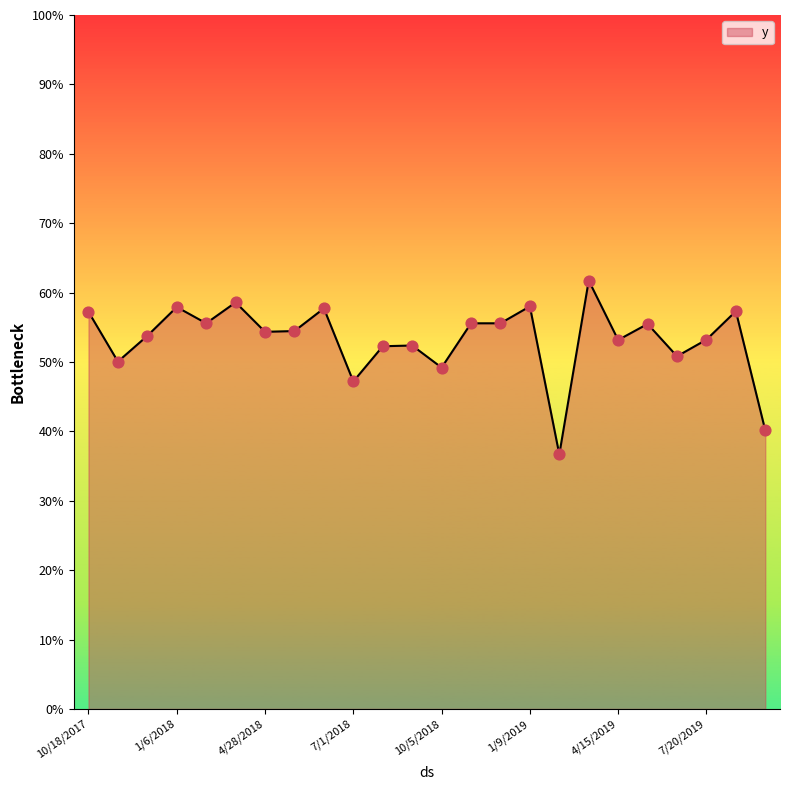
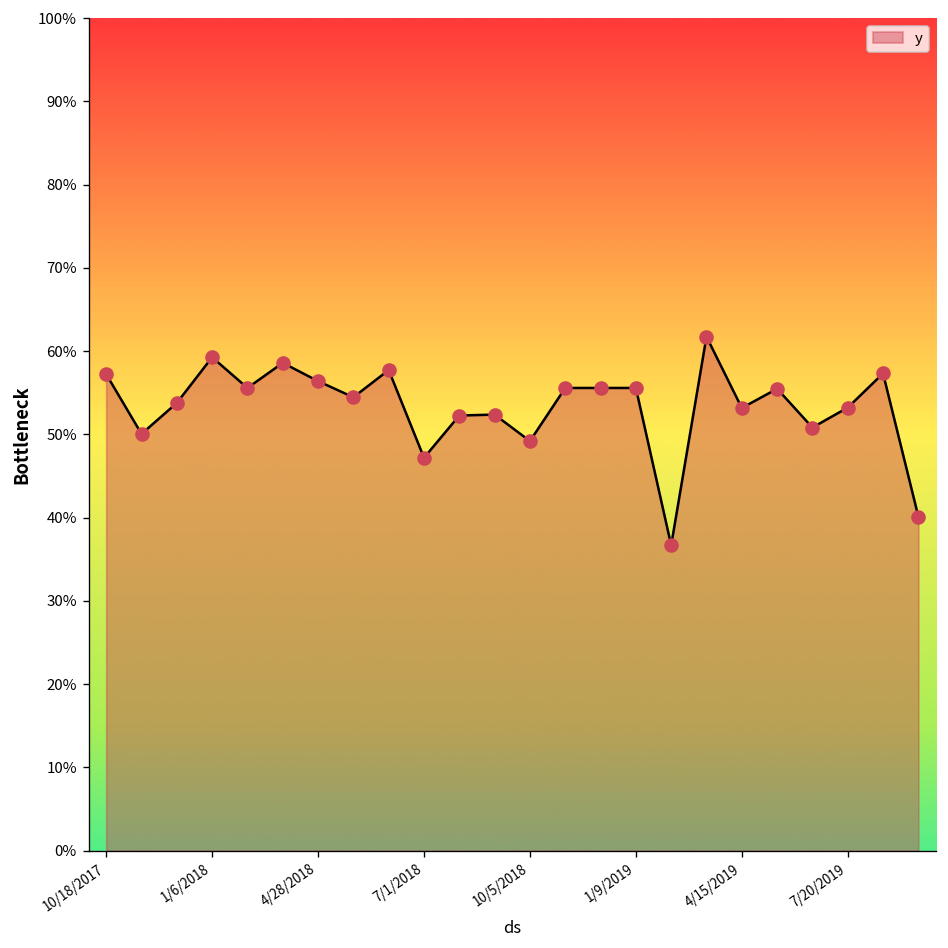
  {
    "10/18/2017": "57%",
-   "1/6/2018": "58%",
-   "4/28/2018": "54%",
+   "1/6/2018": "59%",
+   "4/28/2018": "56%",
    "7/1/2018": "47%",
    "10/5/2018": "49%",
-   "1/9/2019": "58%",
+   "1/9/2019": "56%",
    "4/15/2019": "53%",
    "7/20/2019": "53%"
  }
